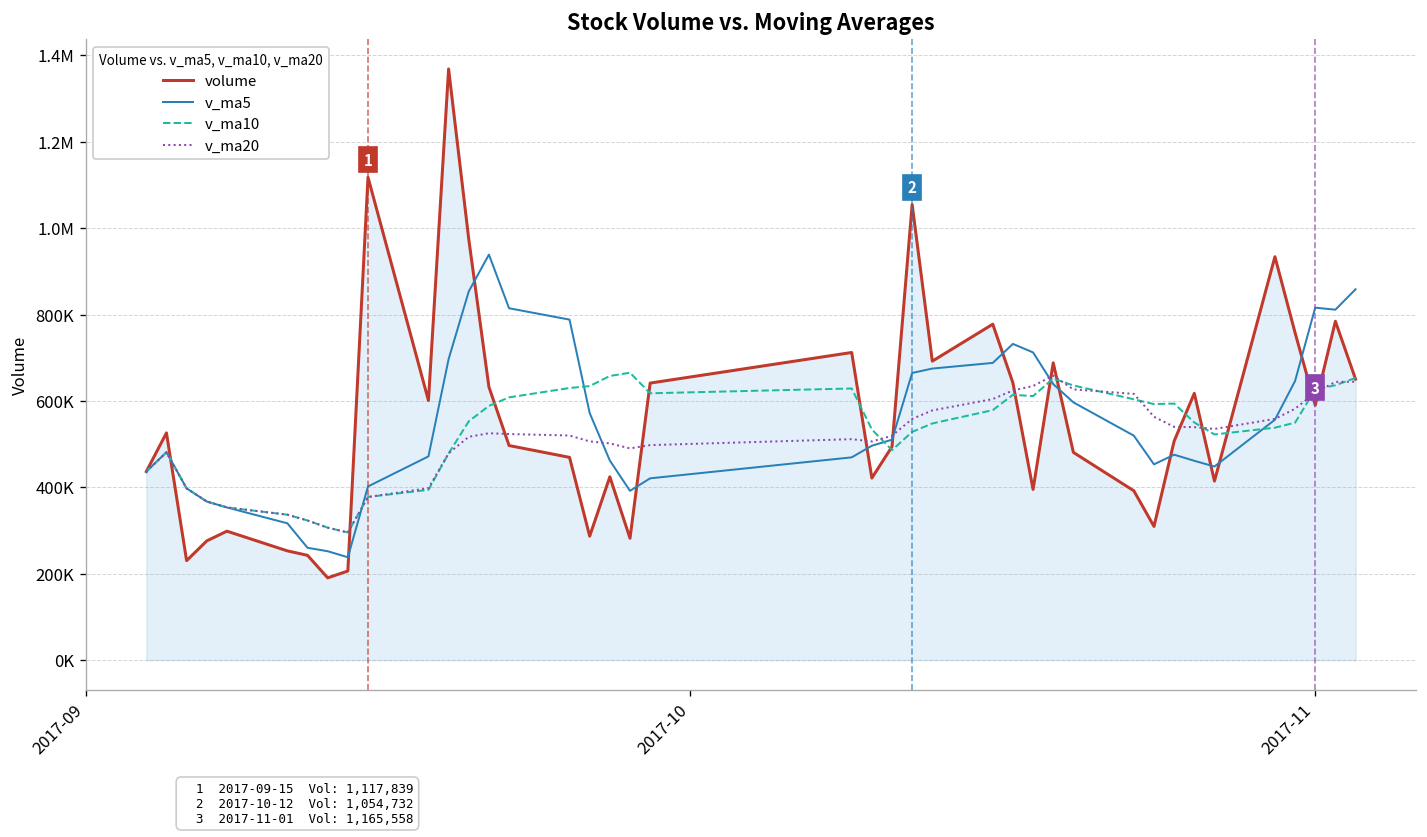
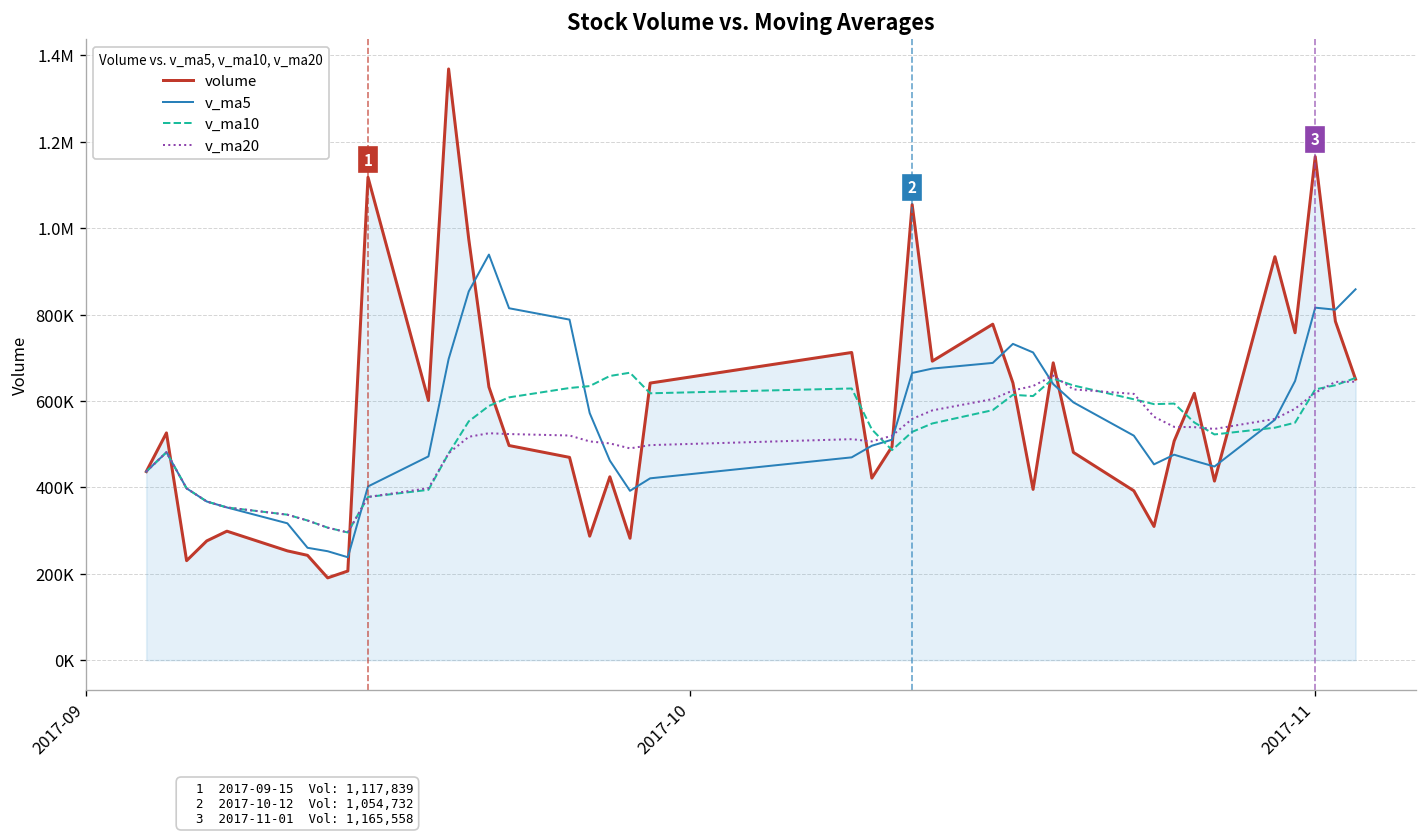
  {
    "volume": {
-     "2017-11": 590000
+     "2017-11": 1170000
    },
    "v_ma5": {
      "2017-11": 820000
    }
  }
